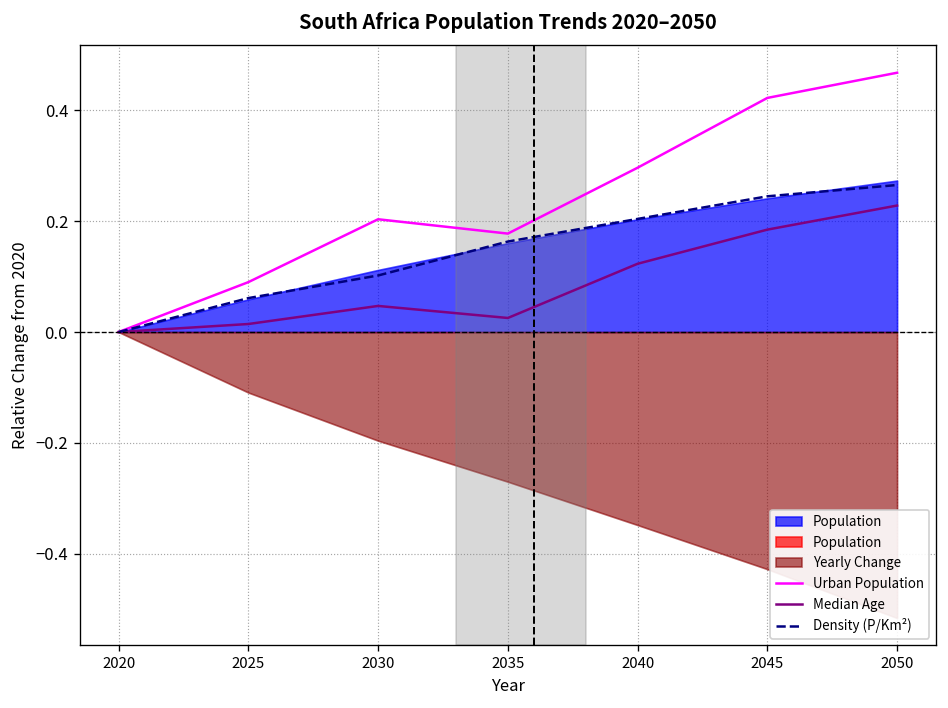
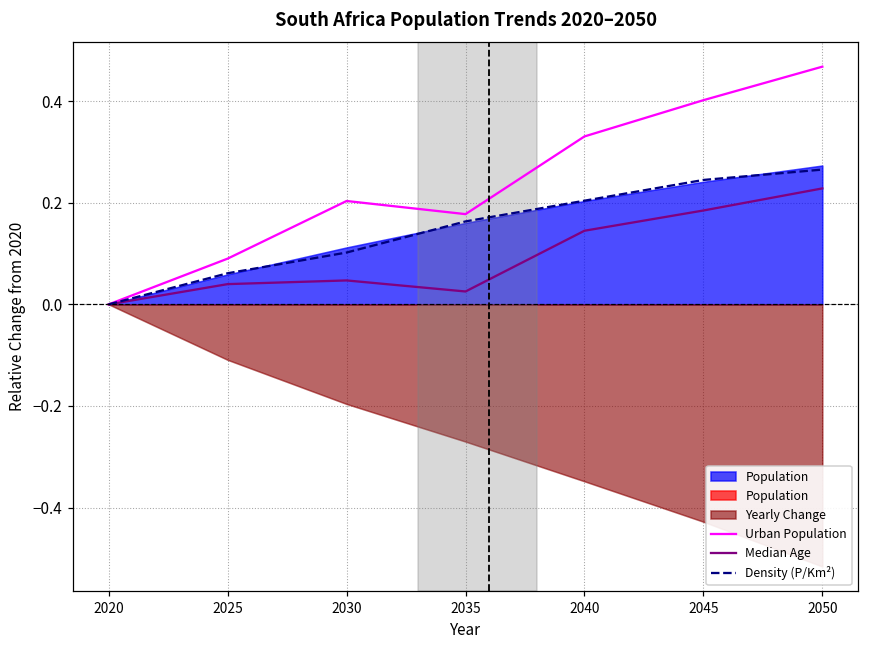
  {
    "Urban Population": {
      "2025": 0.09,
      "2030": 0.20,
      "2035": 0.18,
-     "2040": 0.30,
-     "2045": 0.42,
+     "2040": 0.33,
+     "2045": 0.40,
      "2050": 0.47
    },
    "Median Age": {
-     "2025": 0.01,
+     "2025": 0.04,
      "2030": 0.05,
      "2035": 0.03,
-     "2040": 0.12,
+     "2040": 0.14,
      "2045": 0.18,
      "2050": 0.23
    },
    "Density (P/Km²)": {
      "2030": 0.10,
      "2050": 0.27
    }
  }
